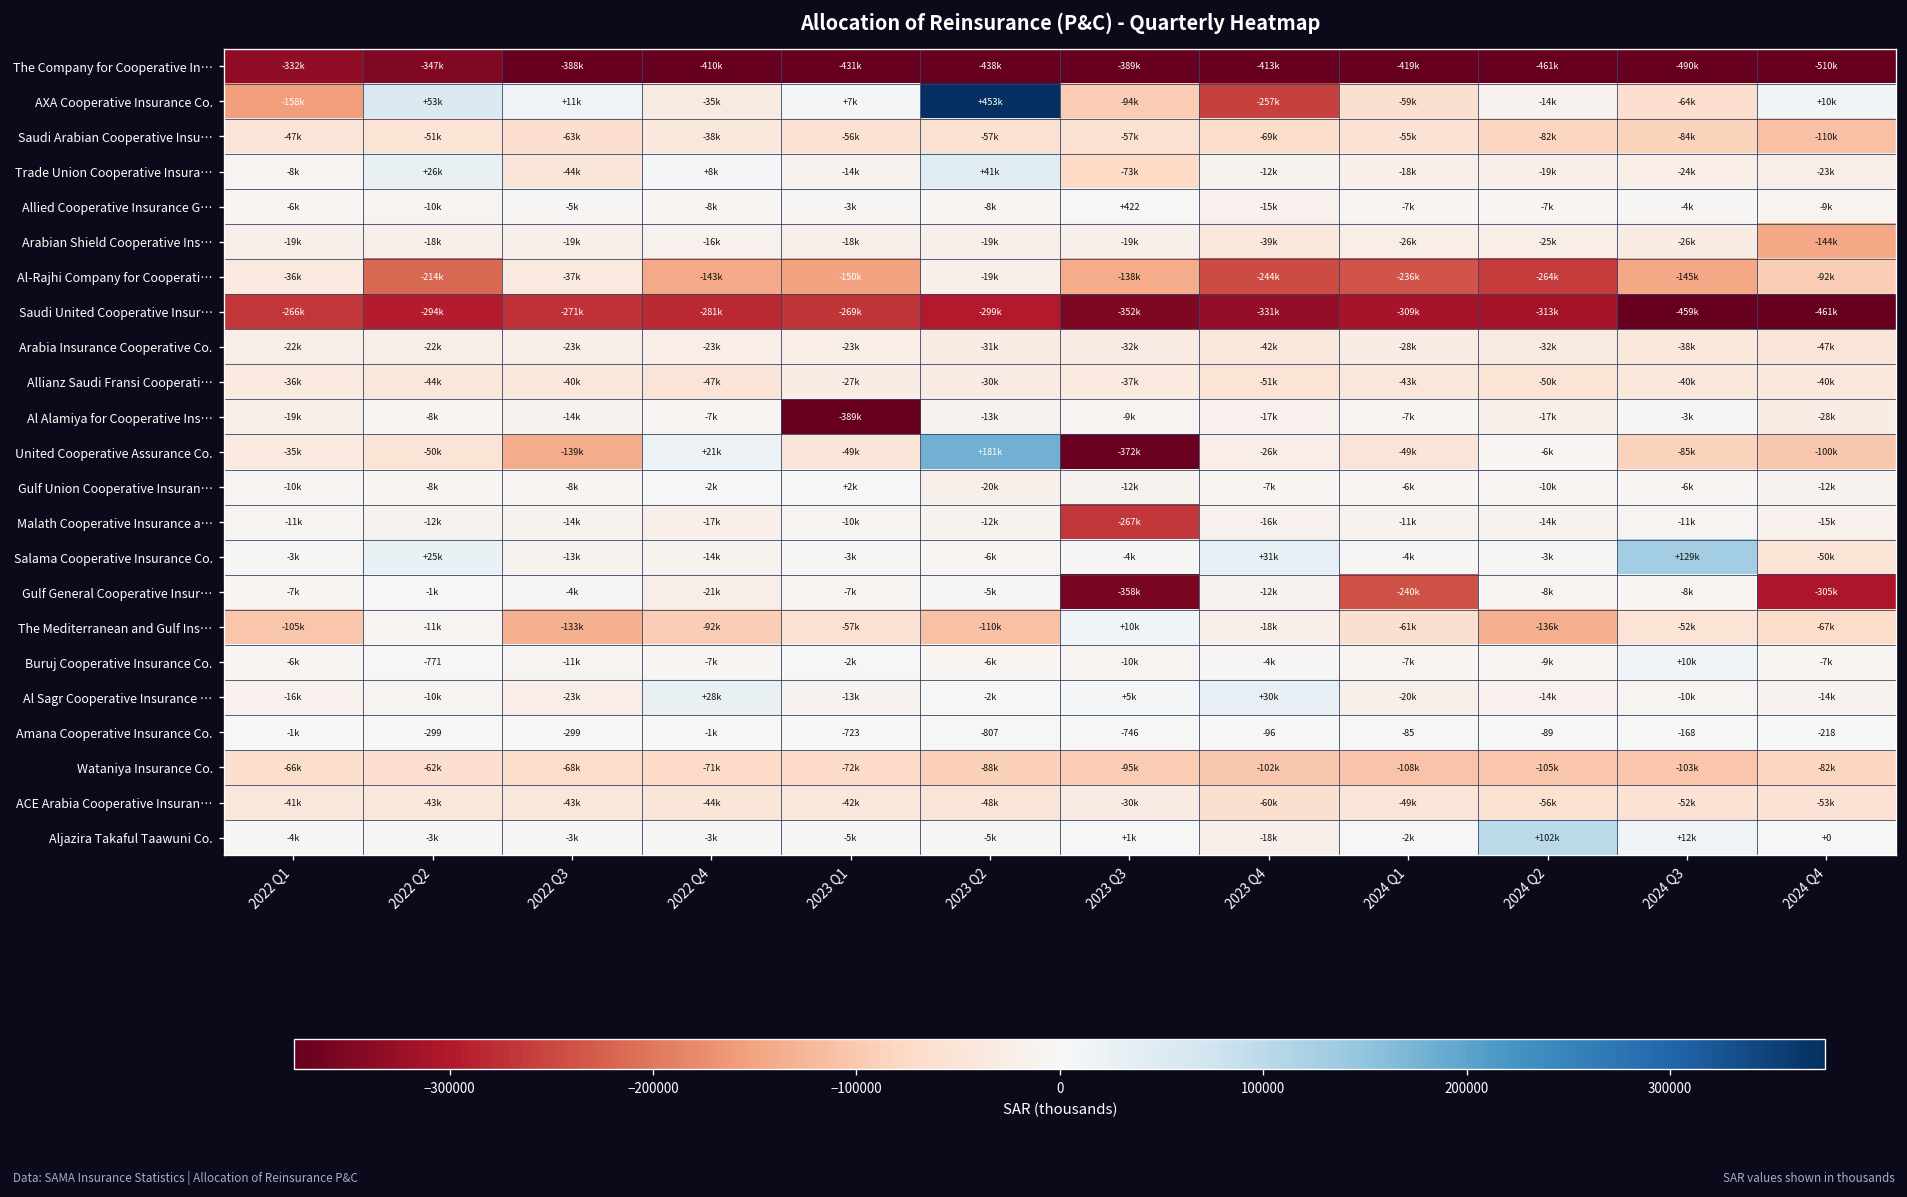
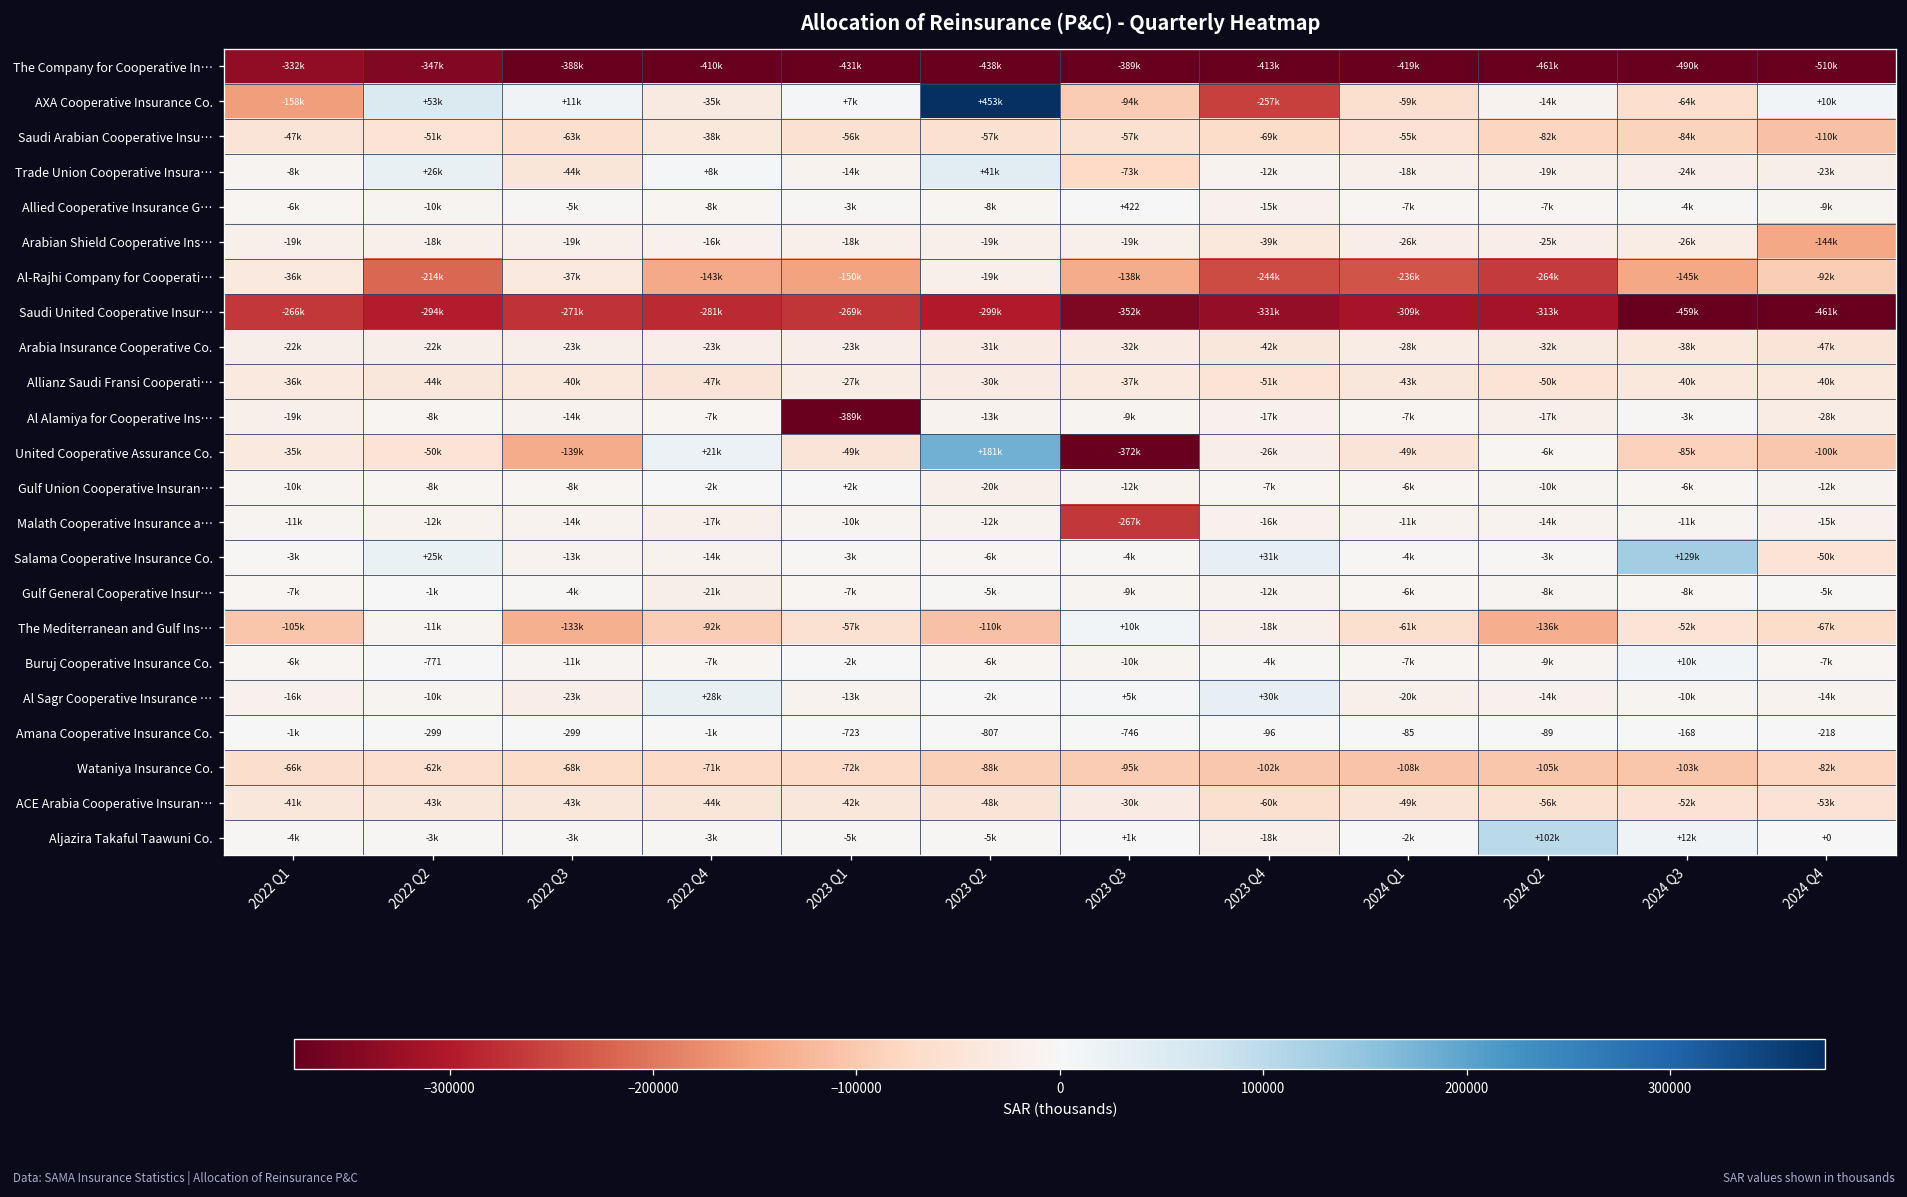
  {
    "Gulf General Cooperative Insur…": {
      "2022 Q1": "-7k",
      "2022 Q2": "-1k",
      "2022 Q3": "-4k",
      "2022 Q4": "-21k",
      "2023 Q1": "-7k",
      "2023 Q2": "-5k",
-     "2023 Q3": "-358k",
+     "2023 Q3": "-9k",
      "2023 Q4": "-12k",
-     "2024 Q1": "-240k",
+     "2024 Q1": "-6k",
      "2024 Q2": "-8k",
      "2024 Q3": "-8k",
-     "2024 Q4": "-305k"
+     "2024 Q4": "-5k"
    }
  }
